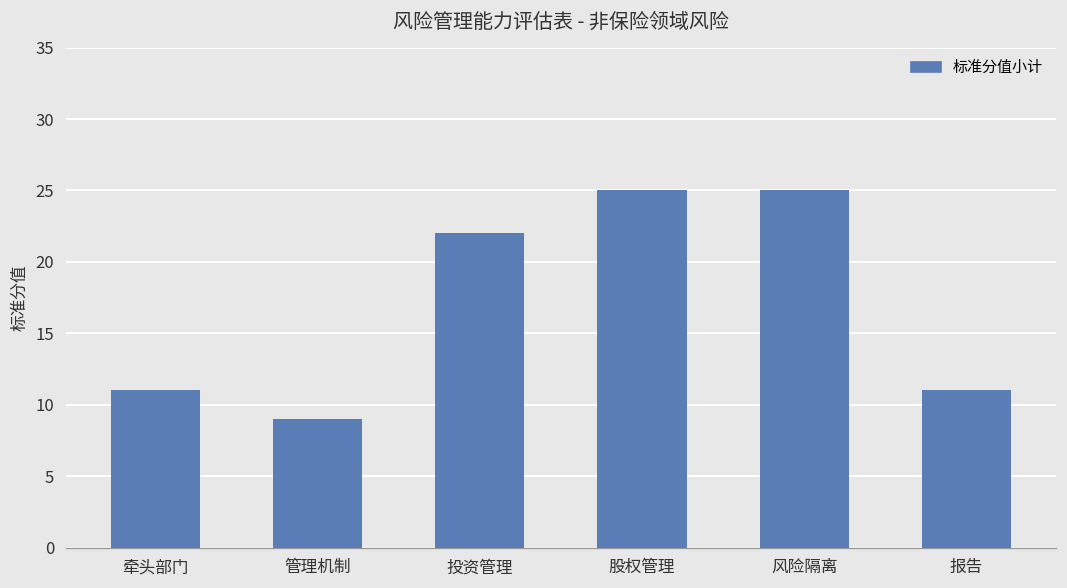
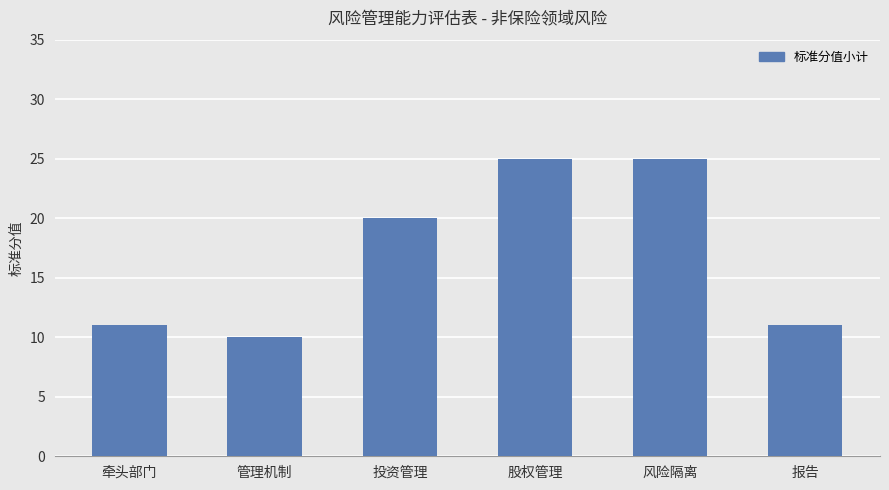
  {
    "牵头部门": 11,
-   "管理机制": 9,
-   "投资管理": 22,
+   "管理机制": 10,
+   "投资管理": 20,
    "股权管理": 25,
    "风险隔离": 25,
    "报告": 11
  }
